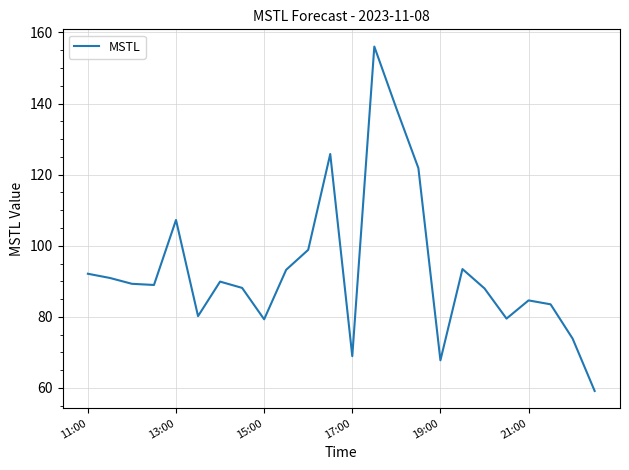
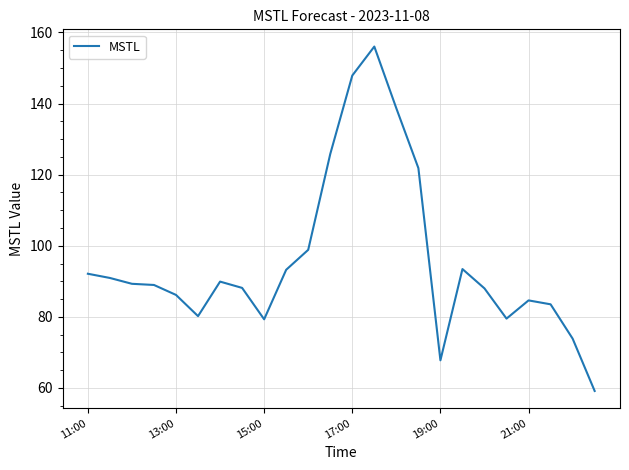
  {
    "11:00": 92,
-   "13:00": 107,
+   "13:00": 86,
    "15:00": 79,
-   "17:00": 69,
+   "17:00": 148,
    "19:00": 68,
    "21:00": 85
  }
